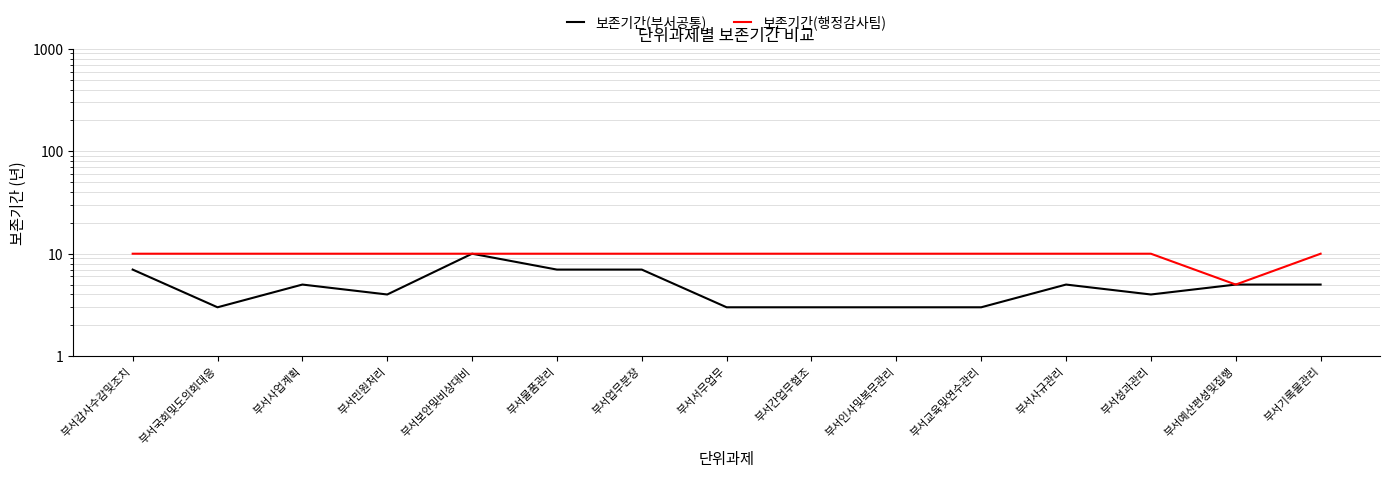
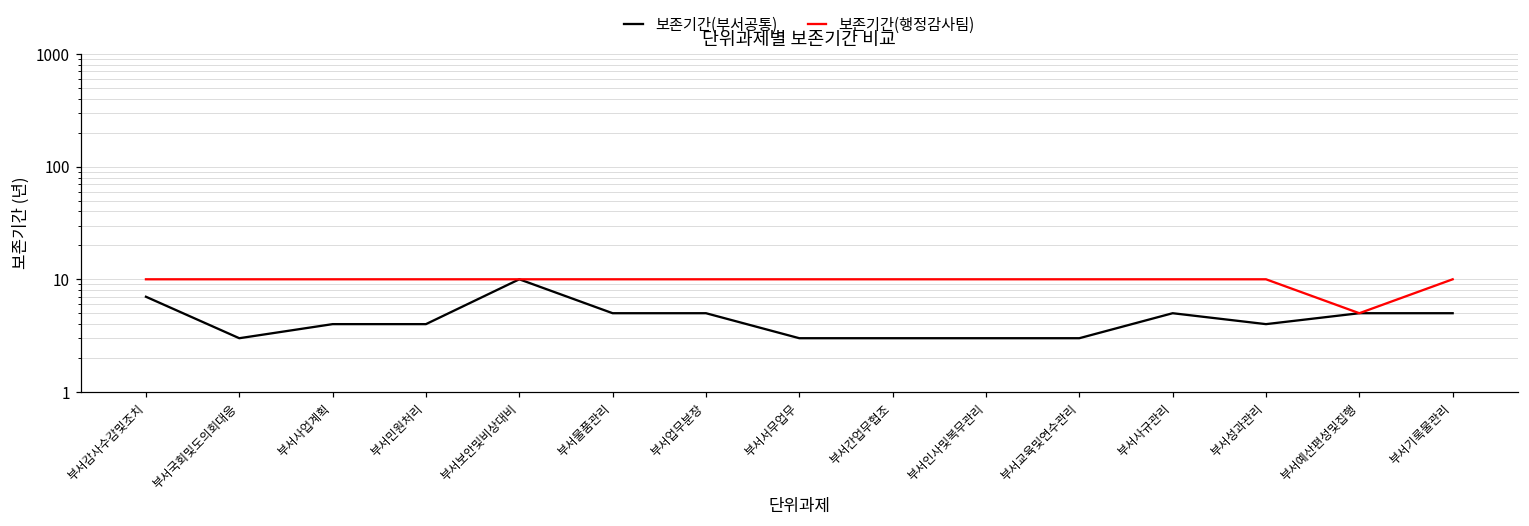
  {
    "보존기간(부서공통)": {
      "부서감사수감및조치": 7,
      "부서국회및도의회대응": 3,
-     "부서사업계획": 5,
+     "부서사업계획": 4,
      "부서민원처리": 4,
-     "부서물품관리": 7,
-     "부서업무분장": 7,
+     "부서물품관리": 5,
+     "부서업무분장": 5,
      "부서서무업무": 3,
      "부서간업무협조": 3,
      "부서인사및복무관리": 3,
      "부서교육및연수관리": 3,
      "부서사규관리": 5,
      "부서성과관리": 4,
      "부서기록물관리": 5
    },
    "보존기간(행정감사팀)": {
      "부서감사수감및조치": 10,
      "부서국회및도의회대응": 10,
      "부서사업계획": 10,
      "부서민원처리": 10,
      "부서물품관리": 10,
      "부서업무분장": 10,
      "부서서무업무": 10,
      "부서간업무협조": 10,
      "부서인사및복무관리": 10,
      "부서교육및연수관리": 10,
      "부서사규관리": 10,
      "부서성과관리": 10,
      "부서기록물관리": 10
    }
  }
